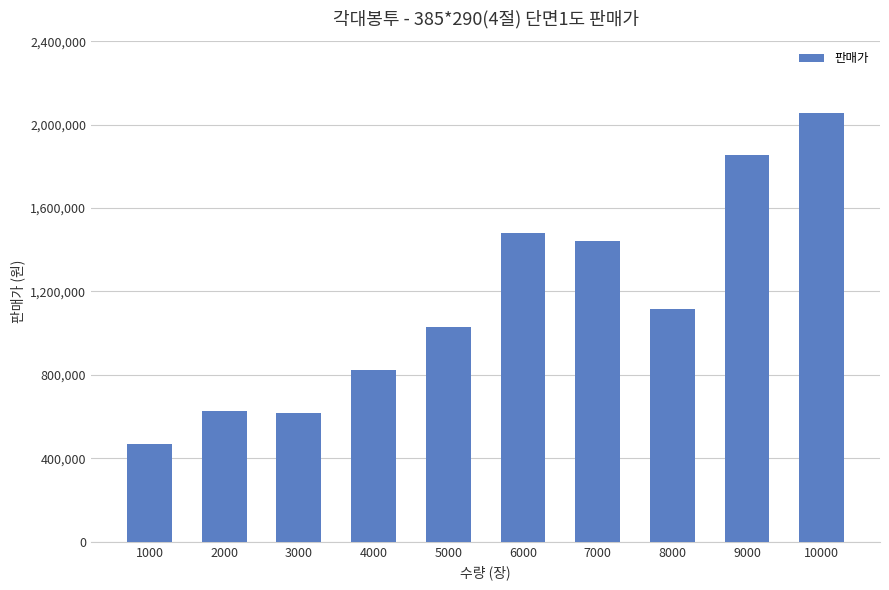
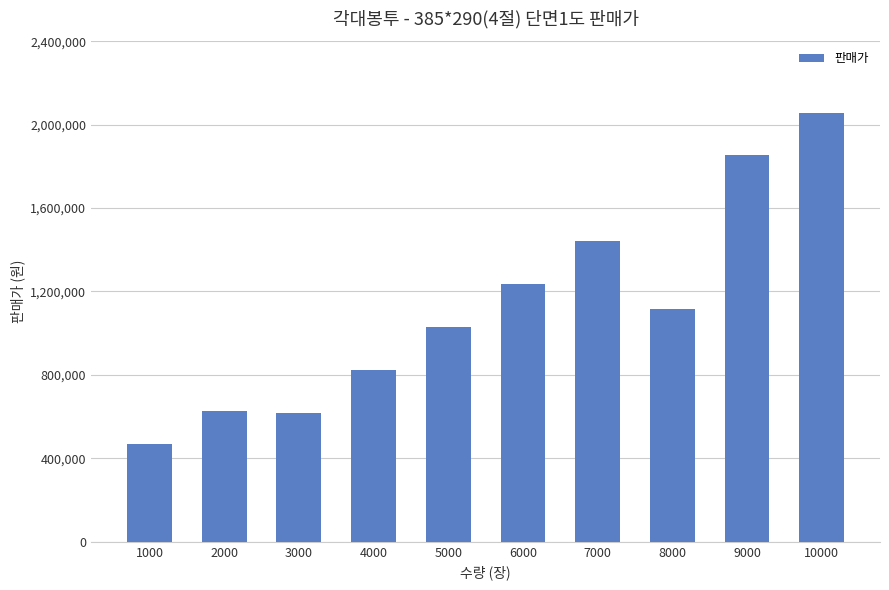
  {
    "1000": "470,000",
    "2000": "630,000",
    "3000": "620,000",
    "4000": "820,000",
    "5000": "1,030,000",
-   "6000": "1,480,000",
+   "6000": "1,230,000",
    "7000": "1,440,000",
    "8000": "1,120,000",
    "9000": "1,850,000",
    "10000": "2,060,000"
  }
